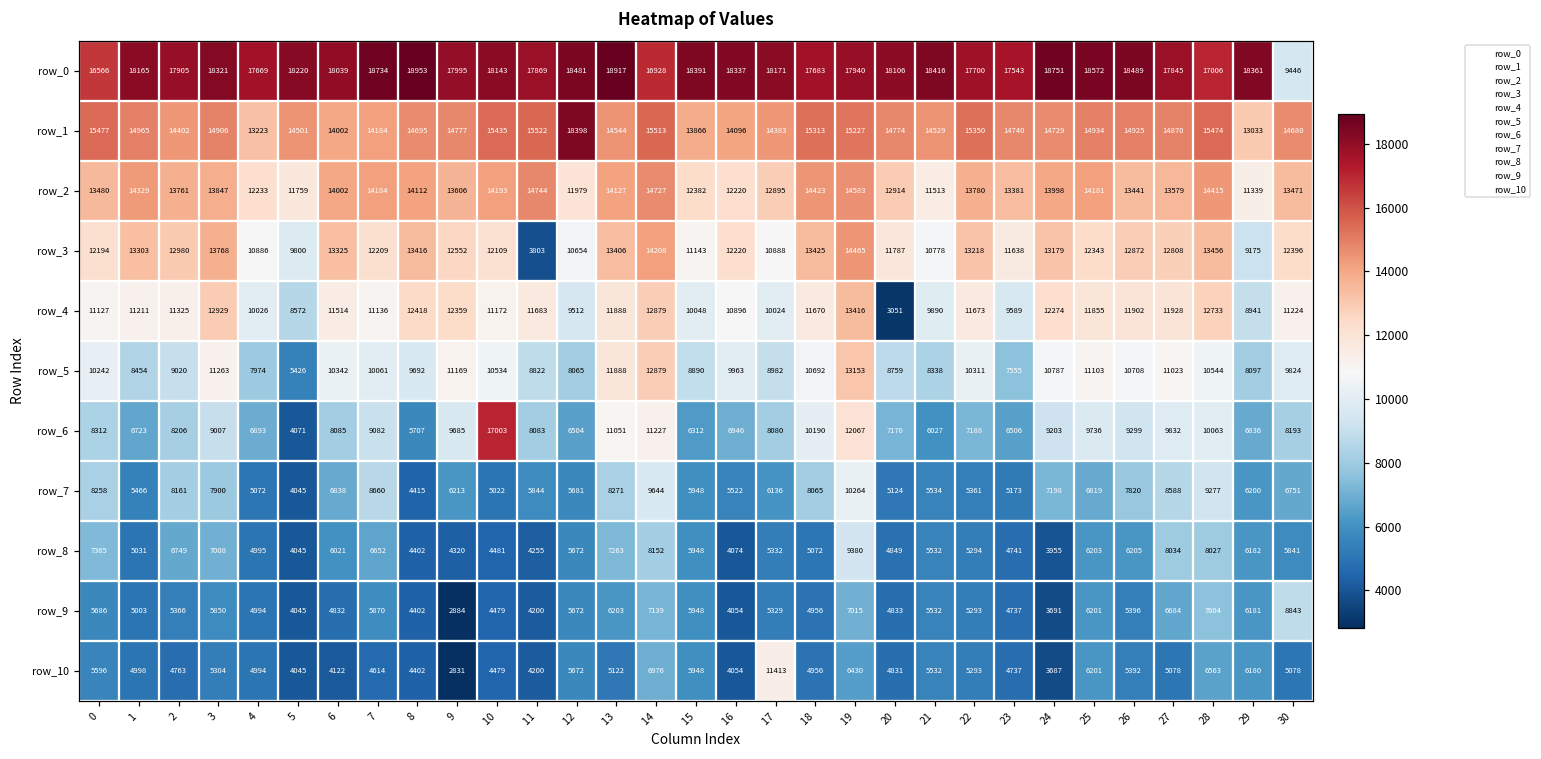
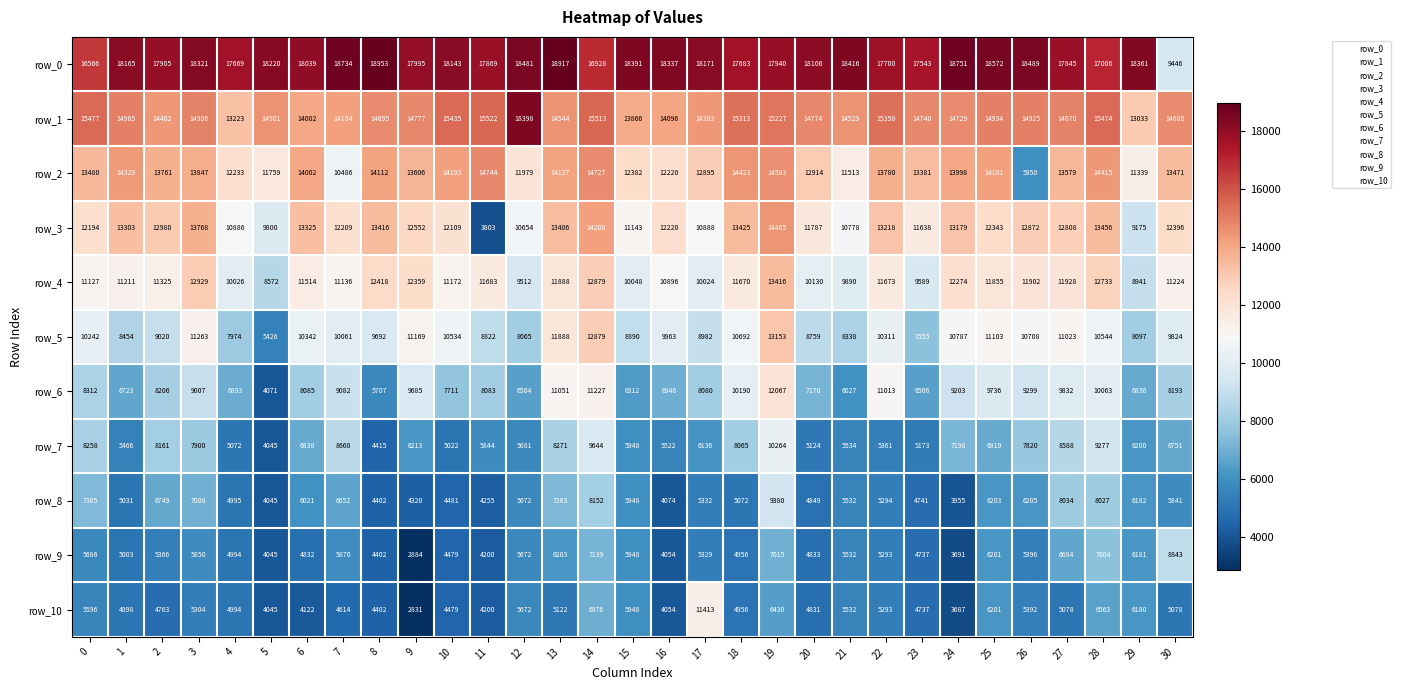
  {
    "row_2": {
      "0": 13480,
      "1": 14329,
      "2": 13761,
      "3": 13847,
      "4": 12233,
      "5": 11759,
      "6": 14002,
-     "7": 14184,
+     "7": 10486,
      "8": 14112,
      "9": 13606,
      "10": 14193,
      "11": 14744,
      "12": 11979,
      "13": 14127,
      "14": 14727,
      "15": 12382,
      "16": 12220,
      "17": 12895,
      "18": 14423,
      "19": 14583,
      "20": 12914,
      "21": 11513,
      "22": 13780,
      "23": 13381,
      "24": 13998,
      "25": 14181,
-     "26": 13441,
+     "26": 5950,
      "27": 13579,
      "28": 14415,
      "29": 11339,
      "30": 13471
    },
    "row_4": {
      "0": 11127,
      "1": 11211,
      "2": 11325,
      "3": 12929,
      "4": 10026,
      "5": 8572,
      "6": 11514,
      "7": 11136,
      "8": 12418,
      "9": 12359,
      "10": 11172,
      "11": 11683,
      "12": 9512,
      "13": 11888,
      "14": 12879,
      "15": 10048,
      "16": 10896,
      "17": 10024,
      "18": 11670,
      "19": 13416,
-     "20": 3051,
+     "20": 10130,
      "21": 9890,
      "22": 11673,
      "23": 9589,
      "24": 12274,
      "25": 11855,
      "26": 11902,
      "27": 11928,
      "28": 12733,
      "29": 8941,
      "30": 11224
    },
    "row_6": {
      "0": 8312,
      "1": 6723,
      "2": 8206,
      "3": 9007,
      "4": 6893,
      "5": 4071,
      "6": 8085,
      "7": 9082,
      "8": 5707,
      "9": 9685,
-     "10": 17003,
+     "10": 7711,
      "11": 8083,
      "12": 6504,
      "13": 11051,
      "14": 11227,
      "15": 6312,
      "16": 6946,
      "17": 8080,
      "18": 10190,
      "19": 12067,
      "20": 7170,
      "21": 6027,
-     "22": 7188,
+     "22": 11013,
      "23": 6506,
      "24": 9203,
      "25": 9736,
      "26": 9299,
      "27": 9832,
      "28": 10063,
      "29": 6836,
      "30": 8193
    }
  }
